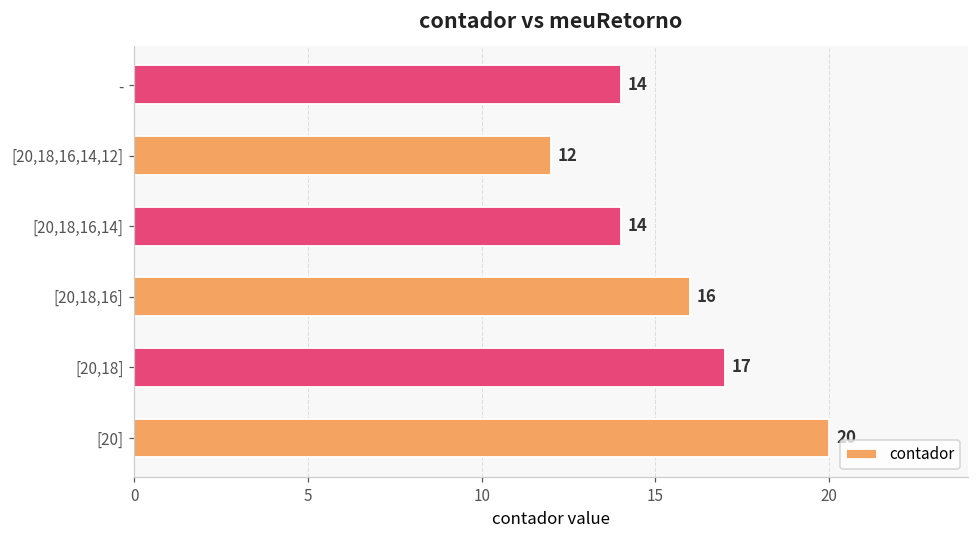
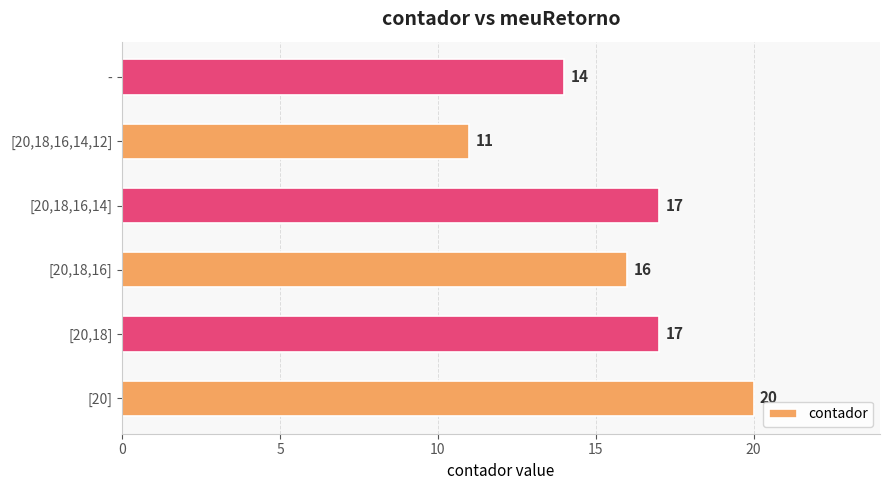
  {
    "-": 14,
-   "[20,18,16,14,12]": 12,
-   "[20,18,16,14]": 14,
+   "[20,18,16,14,12]": 11,
+   "[20,18,16,14]": 17,
    "[20,18,16]": 16,
    "[20,18]": 17
  }
